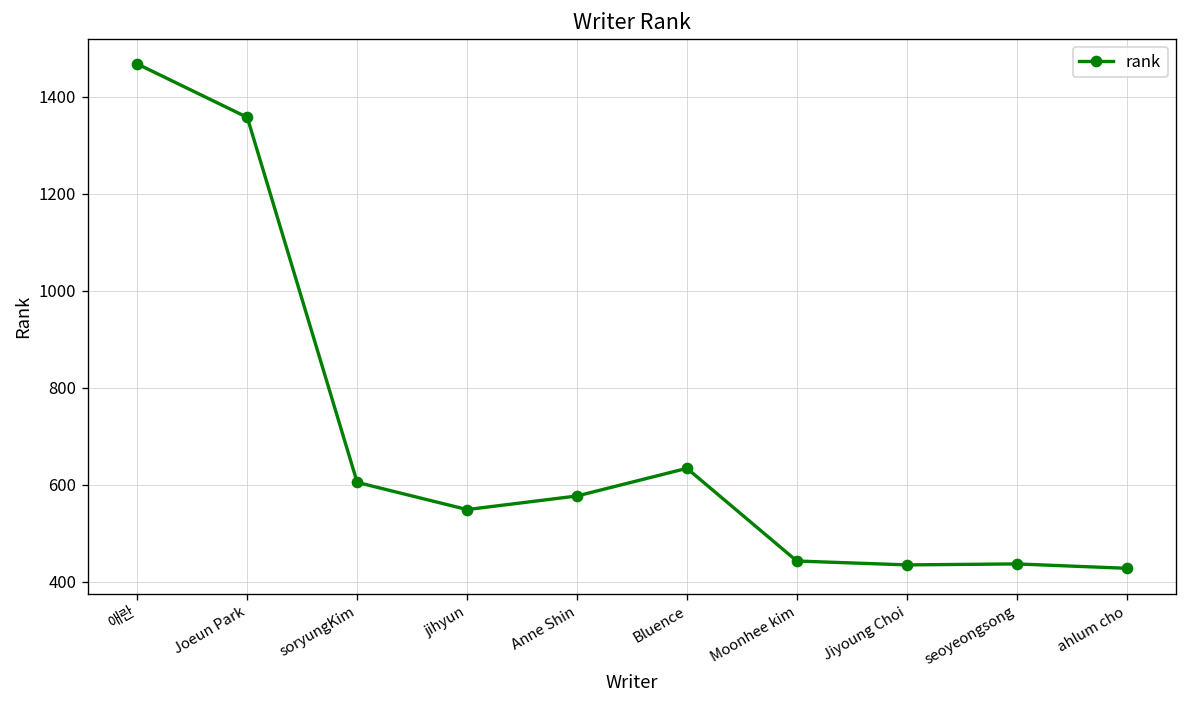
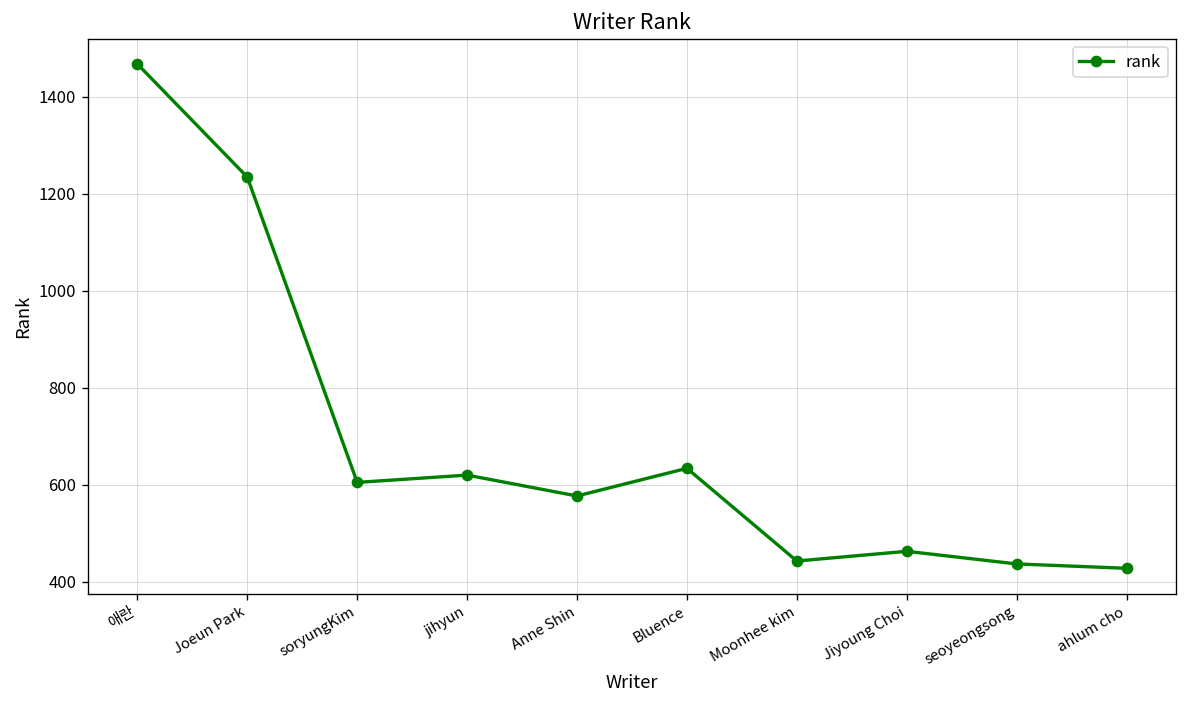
  {
    "애란": 1470,
-   "Joeun Park": 1360,
+   "Joeun Park": 1230,
    "soryungKim": 610,
-   "jihyun": 550,
+   "jihyun": 620,
    "Anne Shin": 580,
    "Bluence": 630,
    "Moonhee kim": 440,
-   "Jiyoung Choi": 440,
+   "Jiyoung Choi": 460,
    "seoyeongsong": 440,
    "ahlum cho": 430
  }
